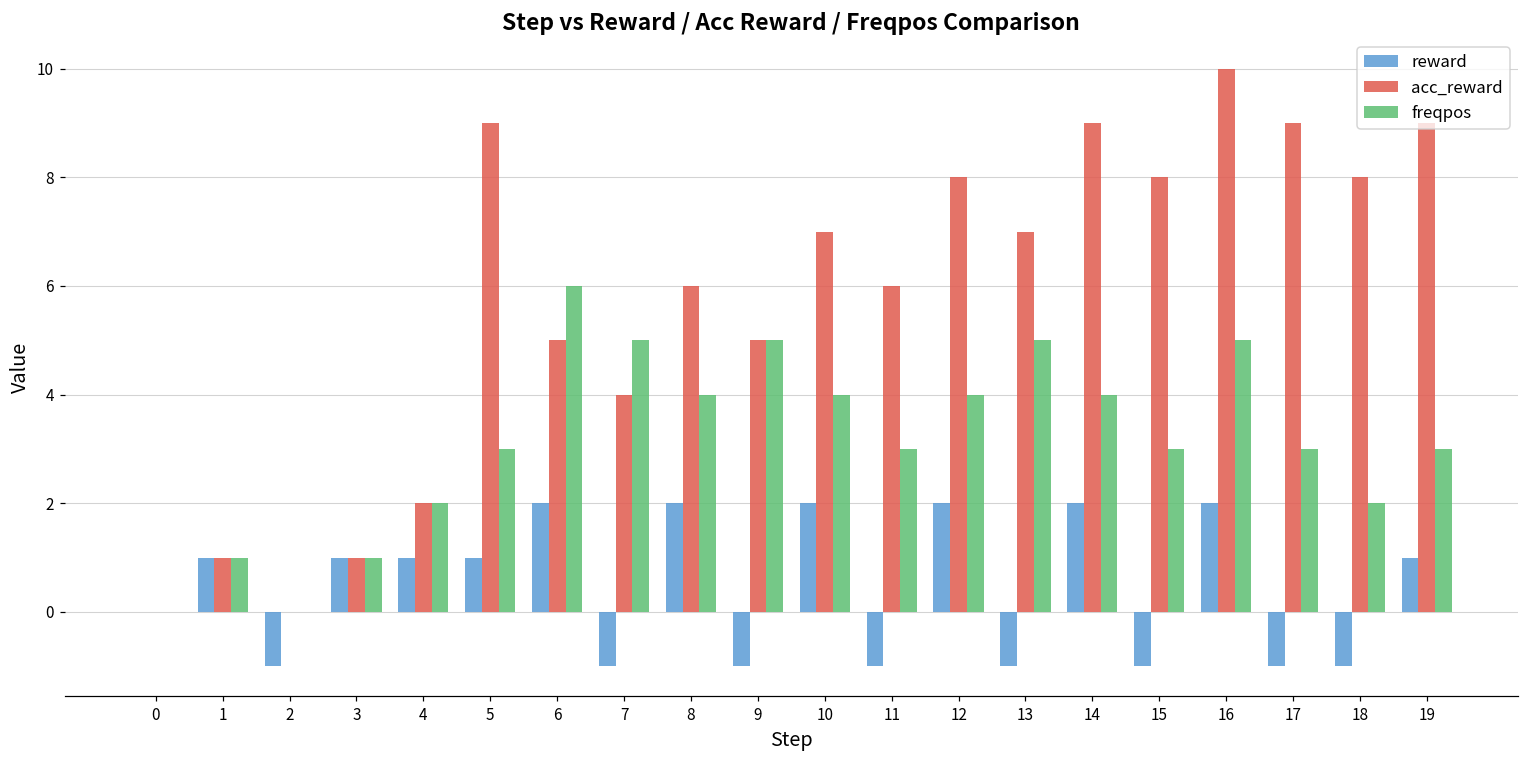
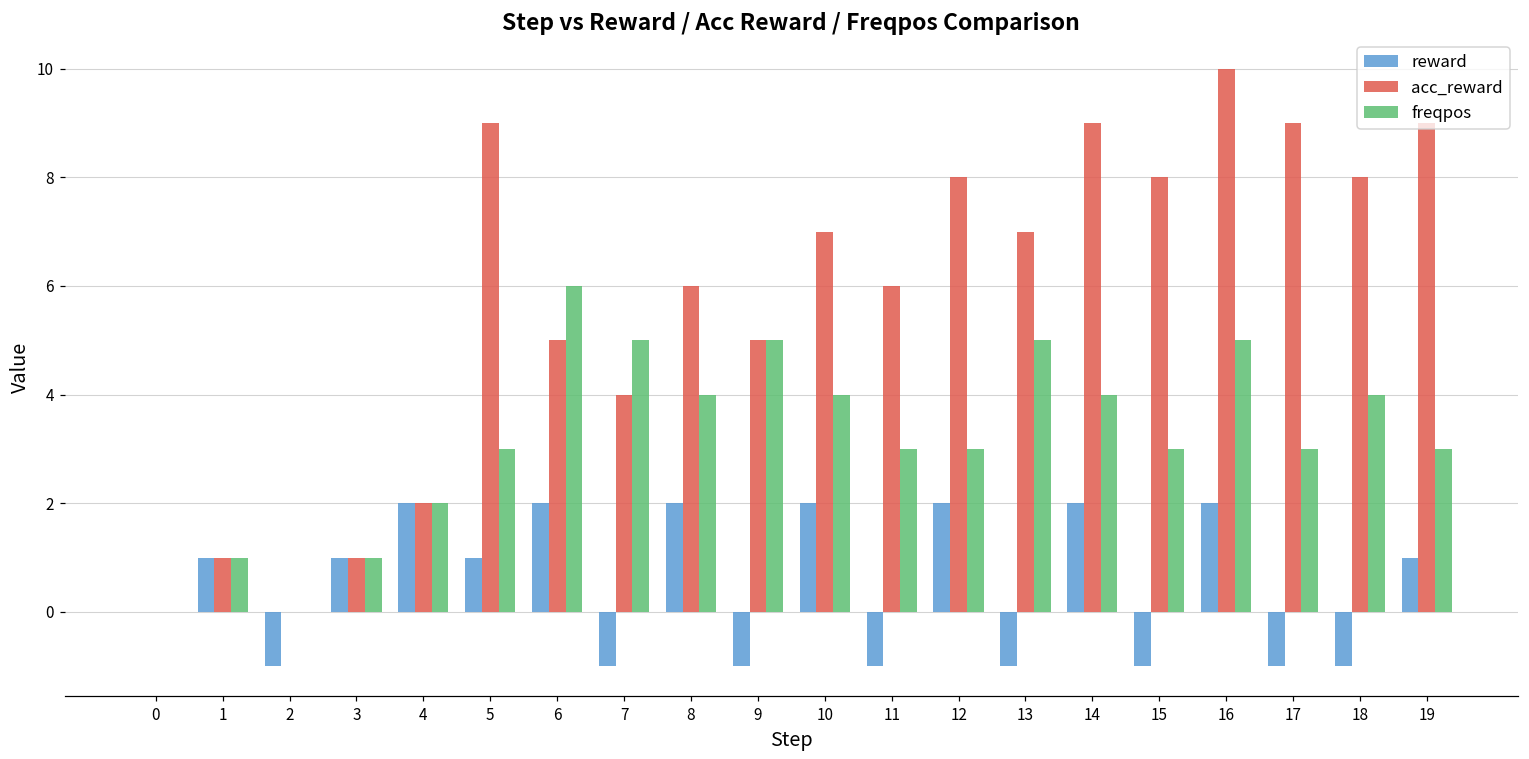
  {
    "reward": {
      "0": 0,
      "1": 1,
      "2": -1,
      "3": 1,
-     "4": 1,
+     "4": 2,
      "5": 1,
      "6": 2,
      "7": -1,
      "8": 2,
      "9": -1,
      "10": 2,
      "11": -1,
      "12": 2,
      "13": -1,
      "14": 2,
      "15": -1,
      "16": 2,
      "17": -1,
      "18": -1,
      "19": 1
    },
    "acc_reward": {
      "0": 0,
      "1": 1,
      "2": 0,
      "3": 1,
      "4": 2,
      "5": 9,
      "6": 5,
      "7": 4,
      "8": 6,
      "9": 5,
      "10": 7,
      "11": 6,
      "12": 8,
      "13": 7,
      "14": 9,
      "15": 8,
      "16": 10,
      "17": 9,
      "18": 8
    },
    "freqpos": {
      "0": 0,
      "1": 1,
      "2": 0,
      "3": 1,
      "4": 2,
      "5": 3,
      "6": 6,
      "7": 5,
      "8": 4,
      "9": 5,
      "10": 4,
      "11": 3,
-     "12": 4,
+     "12": 3,
      "13": 5,
      "14": 4,
      "15": 3,
      "16": 5,
      "17": 3,
-     "18": 2,
+     "18": 4,
      "19": 3
    }
  }
